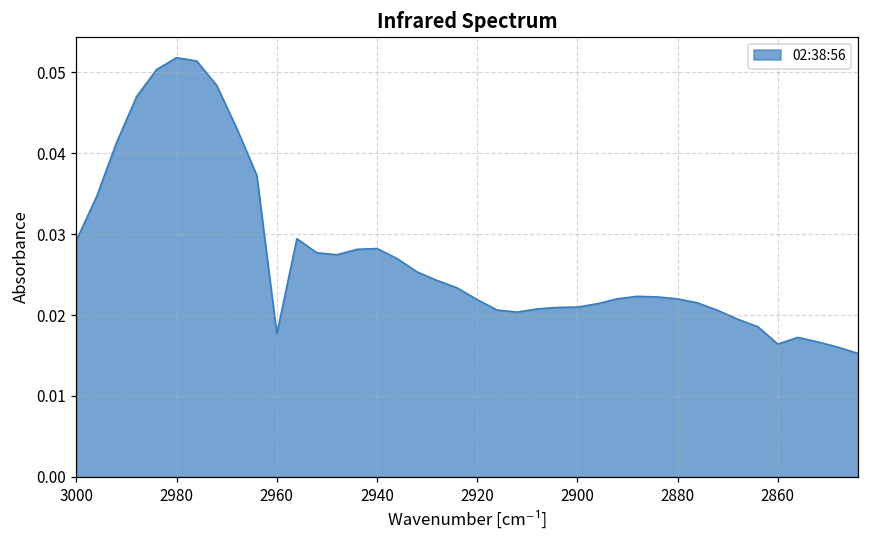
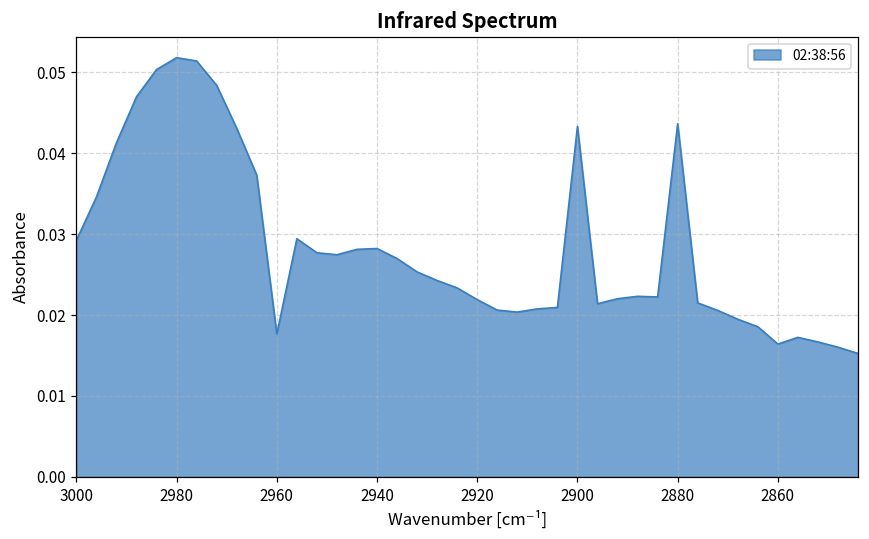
  {
    "3000": 0.029,
    "2980": 0.052,
    "2960": 0.018,
    "2940": 0.028,
    "2920": 0.022,
-   "2900": 0.021,
-   "2880": 0.022,
+   "2900": 0.043,
+   "2880": 0.044,
    "2860": 0.016
  }
